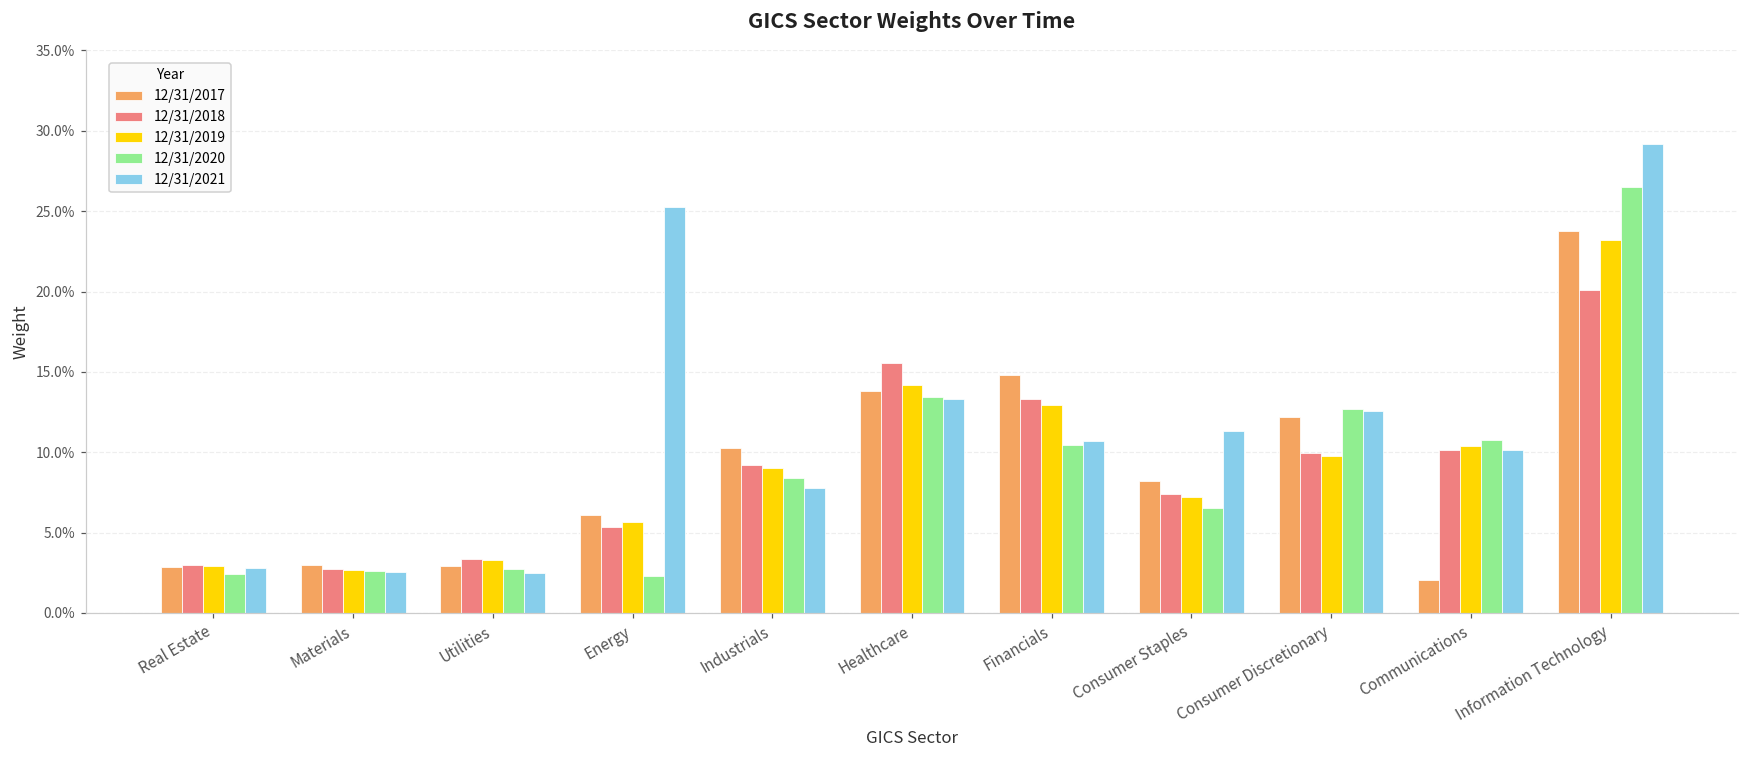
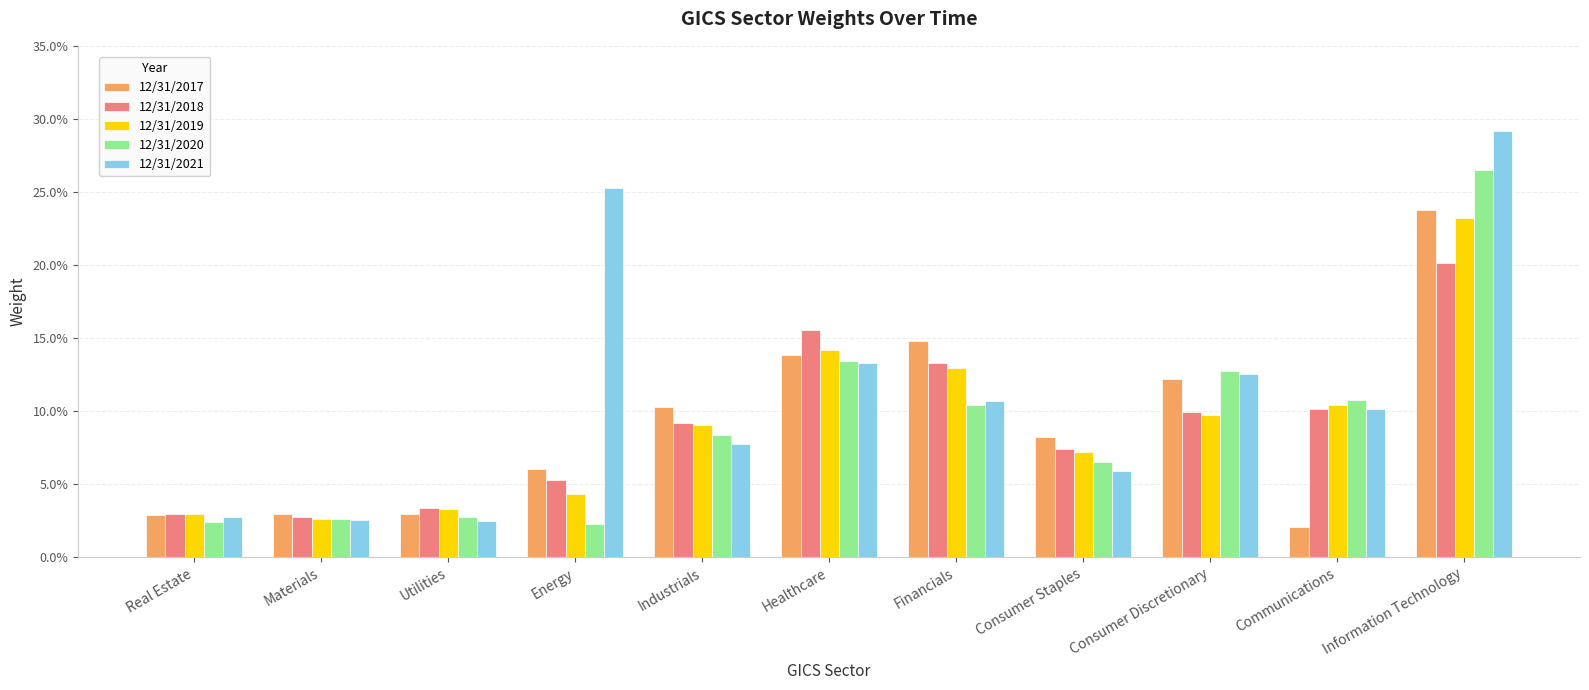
  {
    "12/31/2019": {
      "Real Estate": "2.9%",
      "Materials": "2.7%",
      "Utilities": "3.3%",
-     "Energy": "5.7%",
+     "Energy": "4.4%",
      "Industrials": "9.0%",
      "Healthcare": "14.2%",
      "Financials": "13.0%",
      "Consumer Staples": "7.2%",
      "Consumer Discretionary": "9.8%",
      "Communications": "10.4%",
      "Information Technology": "23.2%"
    },
    "12/31/2020": {
      "Real Estate": "2.4%",
      "Materials": "2.6%",
      "Utilities": "2.8%",
      "Energy": "2.3%",
      "Industrials": "8.4%",
      "Healthcare": "13.5%",
      "Financials": "10.4%",
      "Consumer Staples": "6.5%",
      "Consumer Discretionary": "12.7%",
      "Communications": "10.8%",
      "Information Technology": "26.5%"
    },
    "12/31/2021": {
      "Real Estate": "2.8%",
      "Materials": "2.6%",
      "Utilities": "2.5%",
      "Energy": "25.2%",
      "Industrials": "7.8%",
      "Healthcare": "13.3%",
      "Financials": "10.7%",
-     "Consumer Staples": "11.4%",
+     "Consumer Staples": "5.9%",
      "Consumer Discretionary": "12.5%",
      "Communications": "10.2%",
      "Information Technology": "29.2%"
    }
  }
